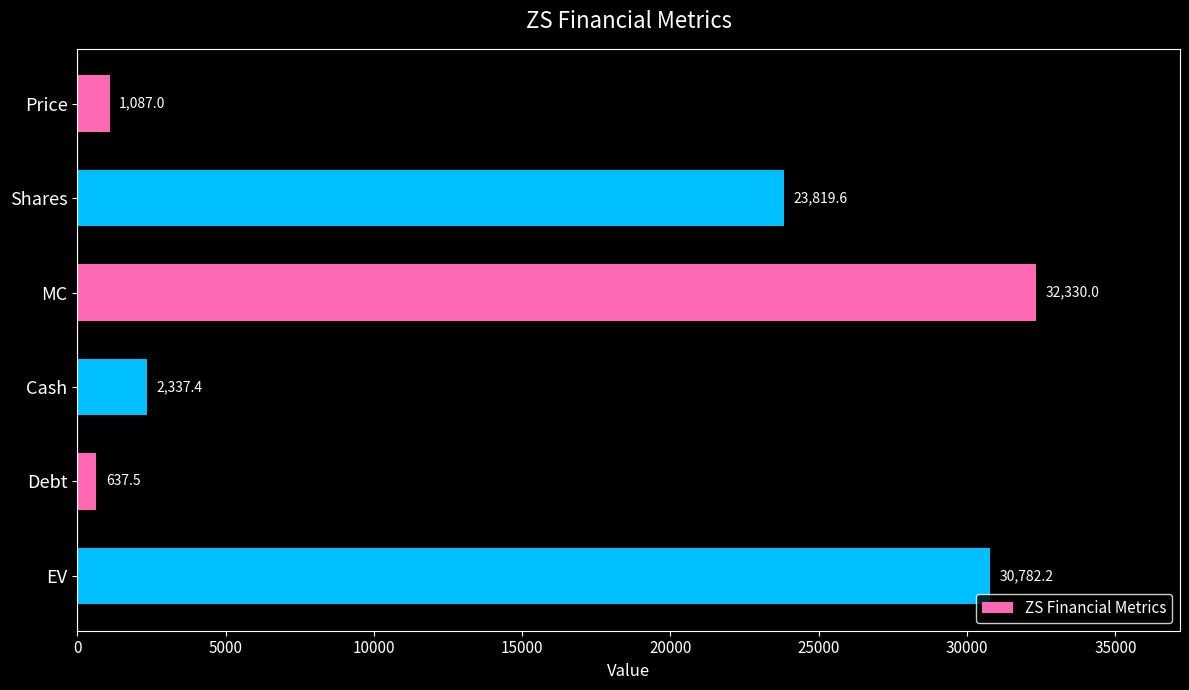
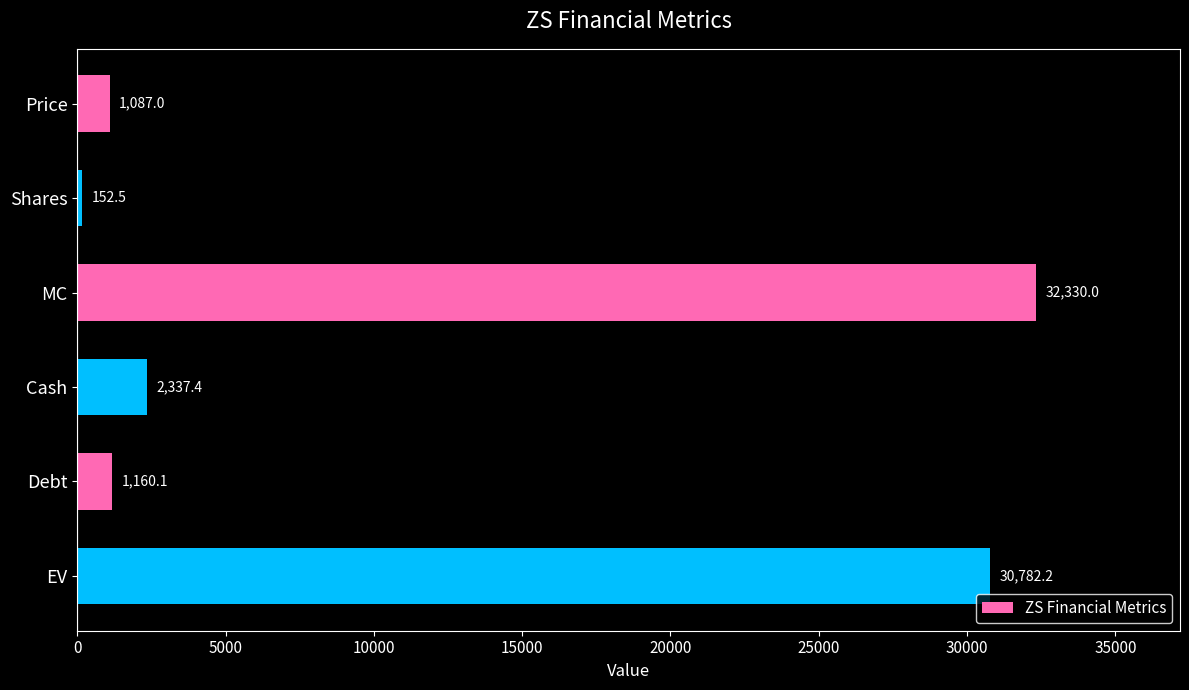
  {
    "Price": "1,087.0",
-   "Shares": "23,819.6",
+   "Shares": "152.5",
    "MC": "32,330.0",
    "Cash": "2,337.4",
-   "Debt": "637.5",
+   "Debt": "1,160.1",
    "EV": "30,782.2"
  }
